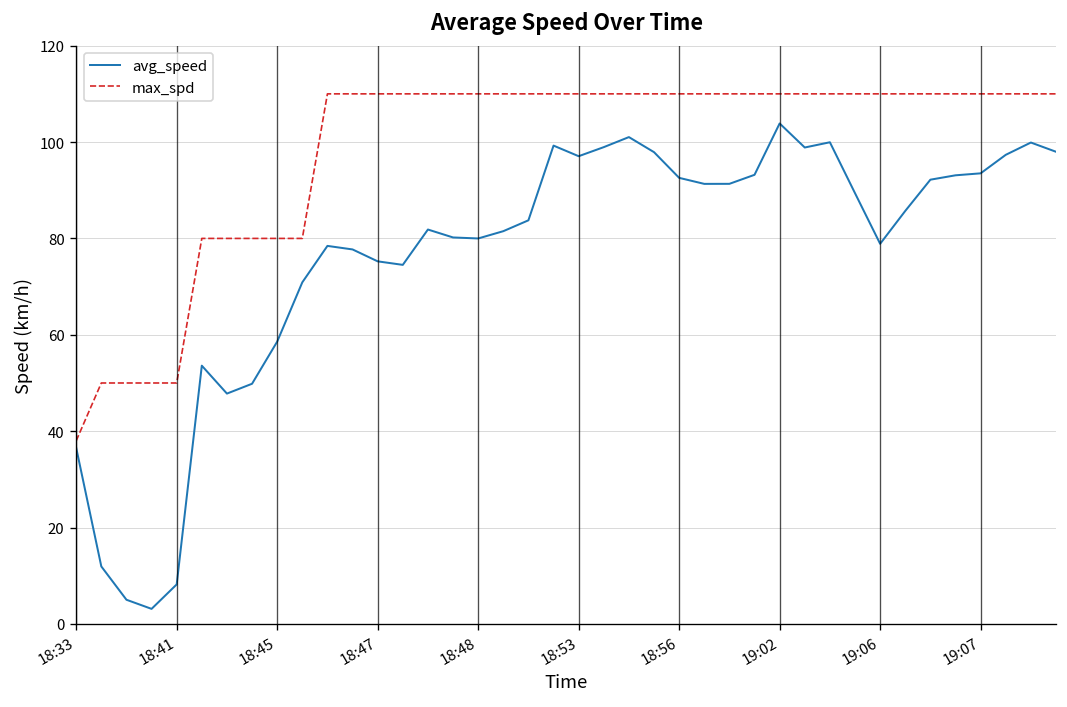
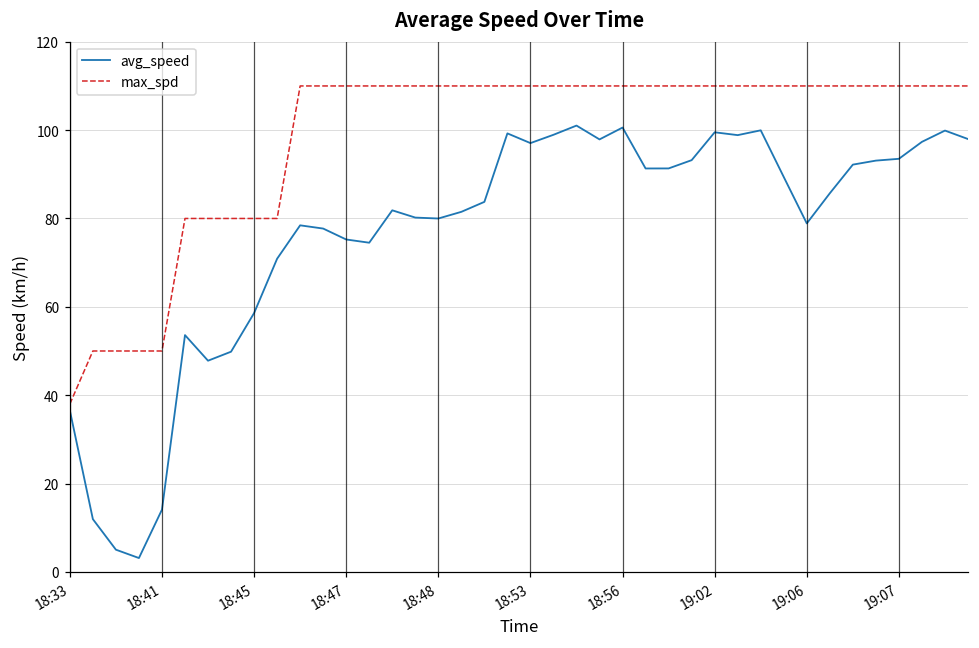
  {
    "avg_speed": {
      "18:33": 37,
-     "18:41": 8,
-     "18:56": 93,
-     "19:02": 104
+     "18:41": 14,
+     "18:56": 101,
+     "19:02": 100
    },
    "max_spd": {
      "18:33": 38,
      "18:41": 50,
      "18:56": 110,
      "19:02": 110
    }
  }
